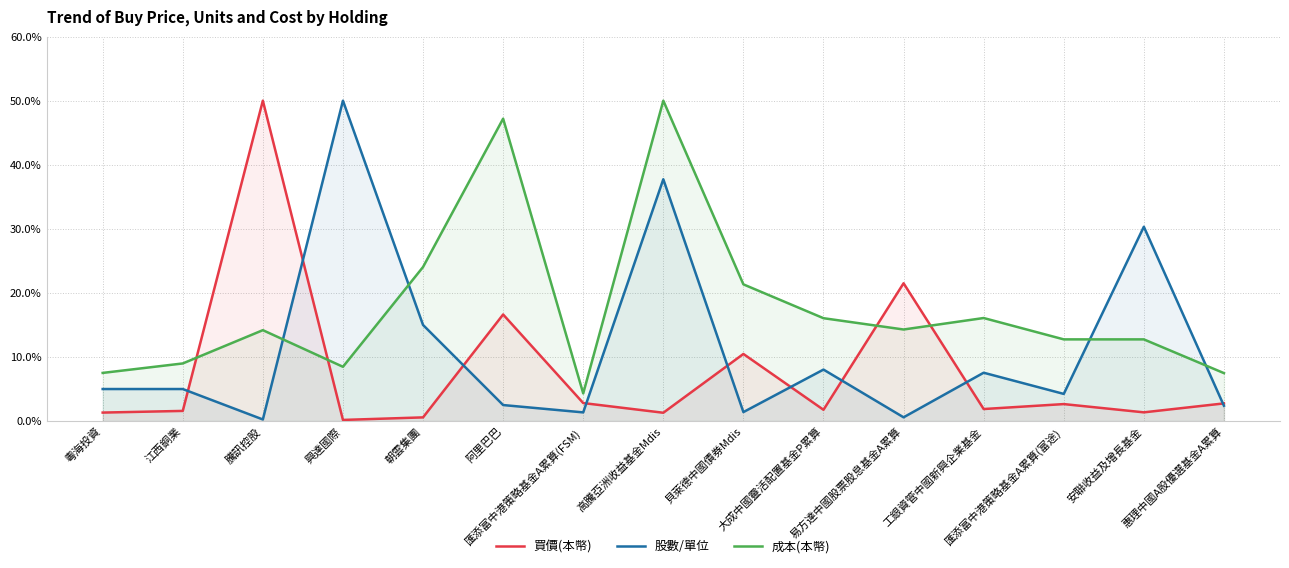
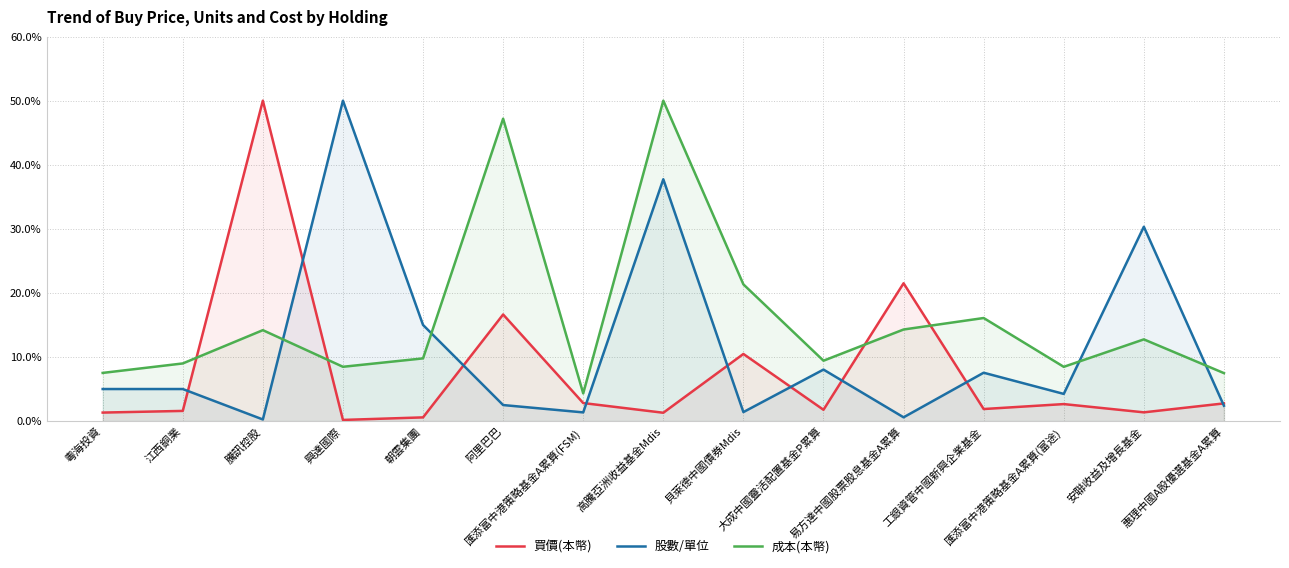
  {
    "買價(本幣)": {
      "粵海投資": "1%",
      "江西銅業": "2%",
      "騰訊控股": "50%",
      "興達國際": "0%",
      "朝雲集團": "1%",
      "阿里巴巴": "17%",
      "匯添富中港策略基金A累算(FSM)": "3%",
      "高騰亞洲收益基金Mdis": "1%",
      "貝萊德中國債券Mdis": "10%",
      "大成中國靈活配置基金P累算": "2%",
      "易方達中國股票股息基金A累算": "22%",
      "工銀資管中國新興企業基金": "2%",
      "匯添富中港策略基金A累算(富途)": "3%",
      "安聯收益及增長基金": "1%"
    },
    "股數/單位": {
      "粵海投資": "5%",
      "江西銅業": "5%",
      "騰訊控股": "0%",
      "興達國際": "50%",
      "朝雲集團": "15%",
      "阿里巴巴": "3%",
      "匯添富中港策略基金A累算(FSM)": "1%",
      "高騰亞洲收益基金Mdis": "38%",
      "貝萊德中國債券Mdis": "1%",
      "大成中國靈活配置基金P累算": "8%",
      "易方達中國股票股息基金A累算": "1%",
      "工銀資管中國新興企業基金": "8%",
      "匯添富中港策略基金A累算(富途)": "4%",
      "安聯收益及增長基金": "30%"
    },
    "成本(本幣)": {
      "粵海投資": "8%",
      "江西銅業": "9%",
      "騰訊控股": "14%",
      "興達國際": "8%",
-     "朝雲集團": "24%",
+     "朝雲集團": "10%",
      "阿里巴巴": "47%",
      "匯添富中港策略基金A累算(FSM)": "4%",
      "高騰亞洲收益基金Mdis": "50%",
      "貝萊德中國債券Mdis": "21%",
-     "大成中國靈活配置基金P累算": "16%",
+     "大成中國靈活配置基金P累算": "9%",
      "易方達中國股票股息基金A累算": "14%",
      "工銀資管中國新興企業基金": "16%",
-     "匯添富中港策略基金A累算(富途)": "13%",
+     "匯添富中港策略基金A累算(富途)": "8%",
      "安聯收益及增長基金": "13%",
      "惠理中國A股優選基金A累算": "7%"
    }
  }
